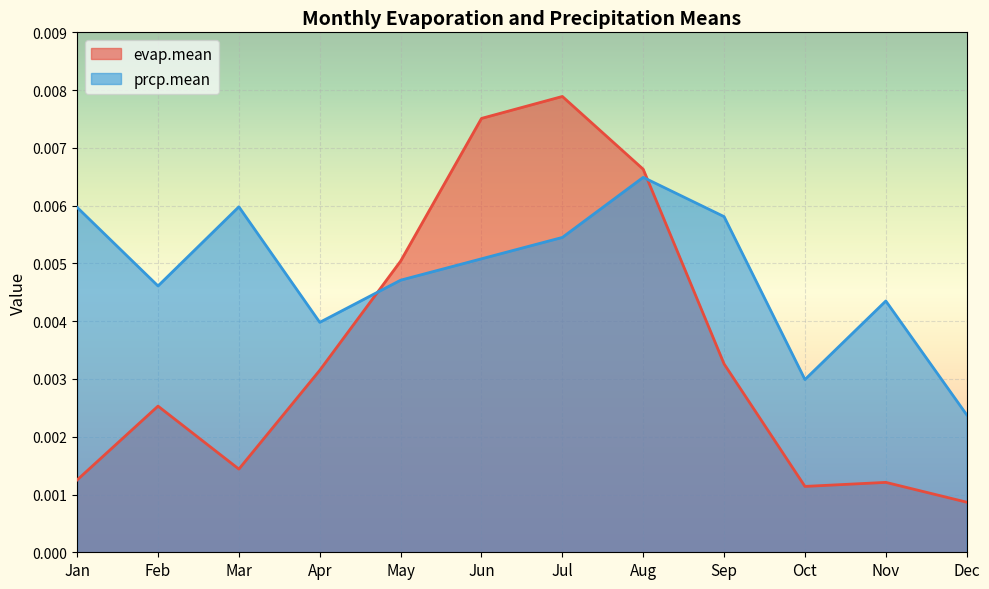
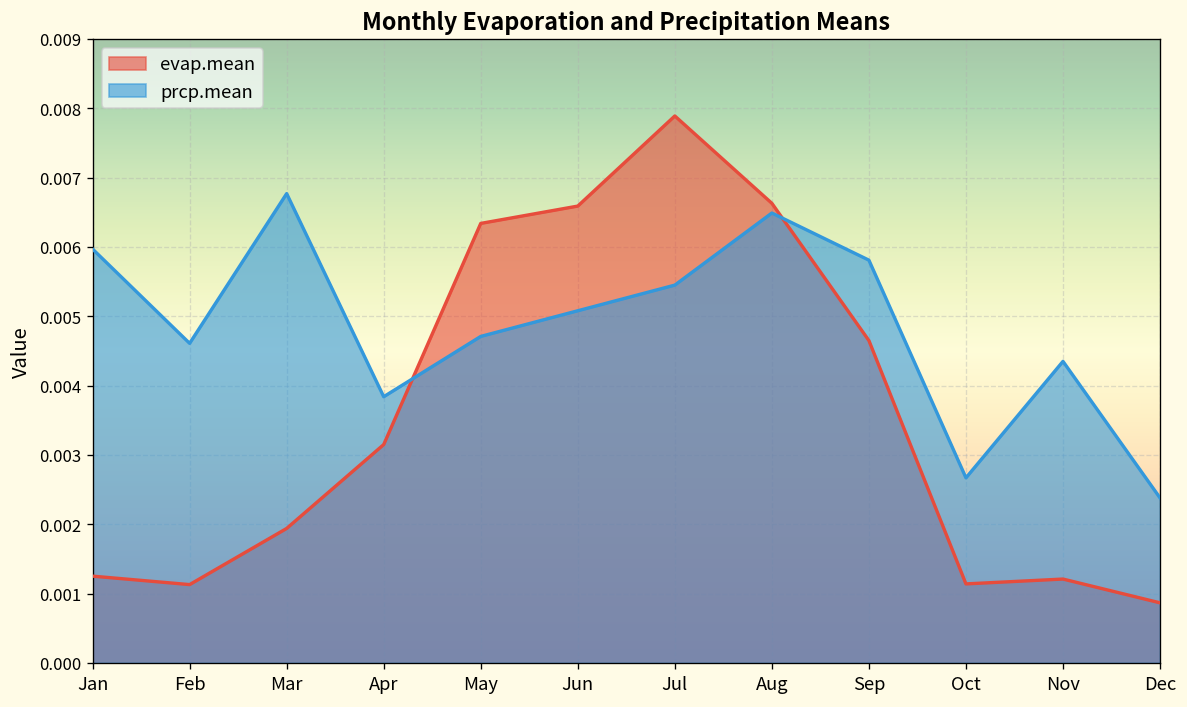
  {
    "evap.mean": {
      "Jan": 0.0013,
-     "Feb": 0.0025,
-     "Mar": 0.0014,
+     "Feb": 0.0011,
+     "Mar": 0.0019,
      "Apr": 0.0032,
-     "May": 0.0050,
-     "Jun": 0.0075,
+     "May": 0.0063,
+     "Jun": 0.0066,
      "Jul": 0.0079,
      "Aug": 0.0066,
-     "Sep": 0.0033,
+     "Sep": 0.0047,
      "Oct": 0.0011,
      "Nov": 0.0012,
      "Dec": 0.0009
    },
    "prcp.mean": {
      "Jan": 0.0060,
      "Feb": 0.0046,
-     "Mar": 0.0060,
-     "Apr": 0.0040,
+     "Mar": 0.0068,
+     "Apr": 0.0038,
      "May": 0.0047,
      "Jun": 0.0051,
      "Jul": 0.0055,
      "Aug": 0.0065,
      "Sep": 0.0058,
-     "Oct": 0.0030,
+     "Oct": 0.0027,
      "Nov": 0.0044,
      "Dec": 0.0024
    }
  }
